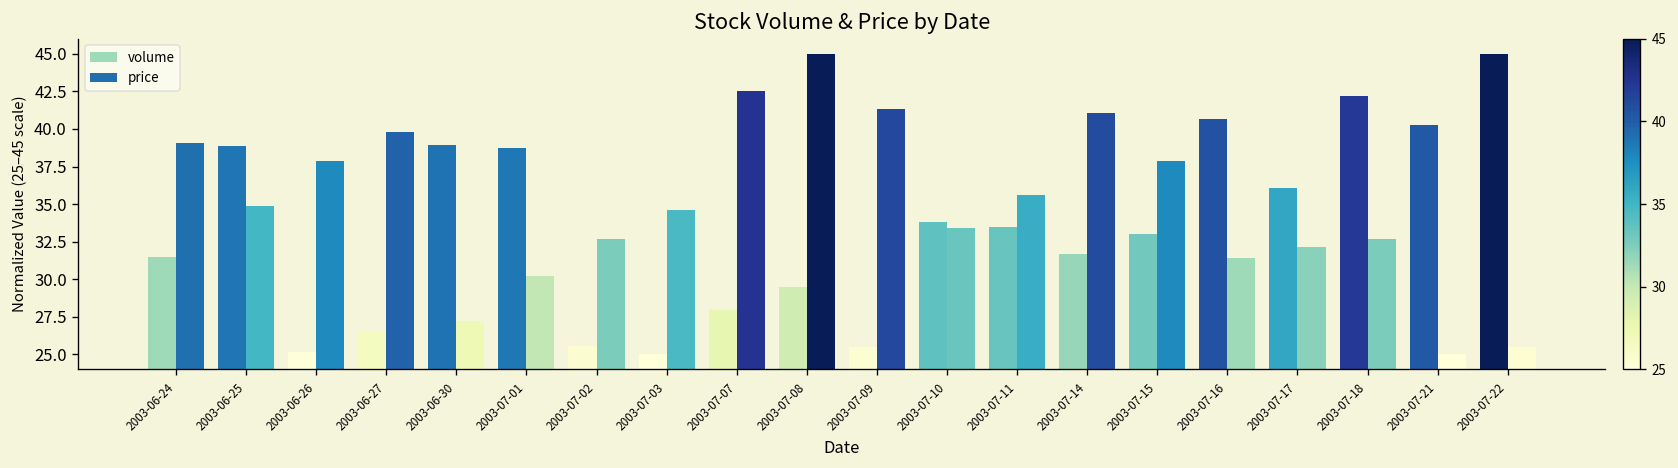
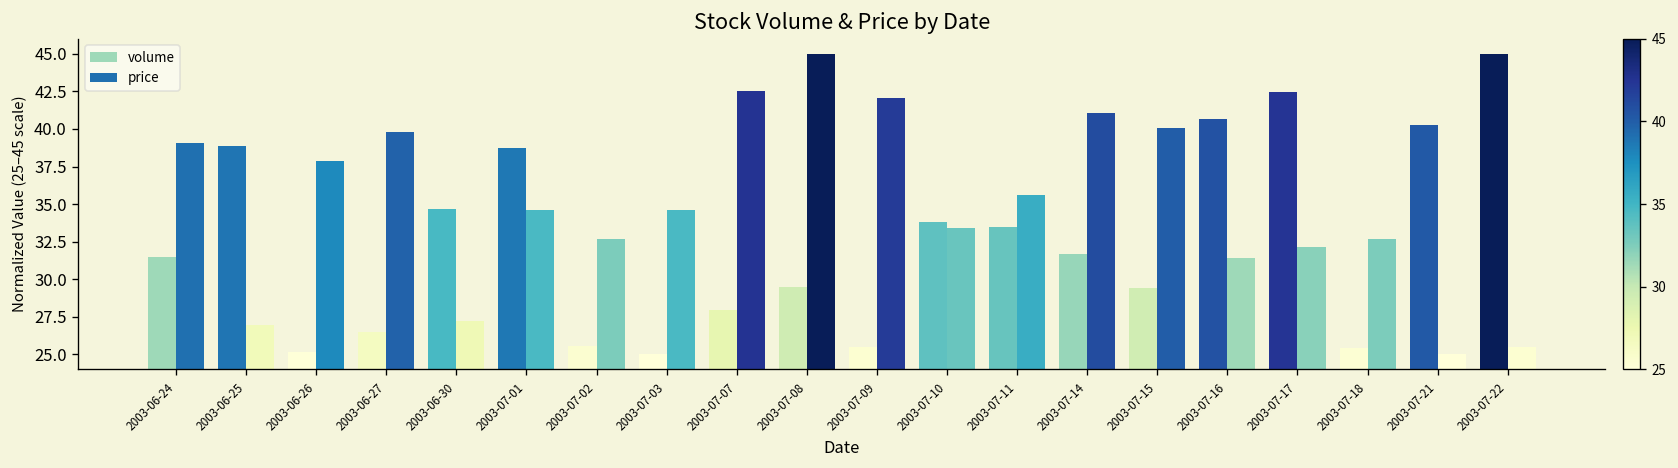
  {
    "volume": {
      "2003-06-24": 31.4,
      "2003-06-25": 38.9,
      "2003-06-26": 25.1,
      "2003-06-27": 26.5,
-     "2003-06-30": 38.9,
+     "2003-06-30": 34.7,
      "2003-07-01": 38.7,
      "2003-07-02": 25.5,
      "2003-07-03": 25.0,
      "2003-07-07": 27.9,
      "2003-07-08": 29.5,
      "2003-07-09": 25.5,
      "2003-07-10": 33.8,
      "2003-07-11": 33.5,
      "2003-07-14": 31.7,
-     "2003-07-15": 33.0,
+     "2003-07-15": 29.4,
      "2003-07-16": 40.7,
-     "2003-07-17": 36.1,
-     "2003-07-18": 42.2,
+     "2003-07-17": 42.5,
+     "2003-07-18": 25.4,
      "2003-07-21": 40.2,
      "2003-07-22": 45.0
    },
    "price": {
      "2003-06-24": 39.1,
-     "2003-06-25": 34.9,
+     "2003-06-25": 27.0,
      "2003-06-26": 37.8,
      "2003-06-27": 39.8,
      "2003-06-30": 27.2,
-     "2003-07-01": 30.2,
+     "2003-07-01": 34.6,
      "2003-07-02": 32.7,
      "2003-07-03": 34.6,
      "2003-07-07": 42.5,
      "2003-07-08": 45.0,
-     "2003-07-09": 41.3,
+     "2003-07-09": 42.0,
      "2003-07-10": 33.4,
      "2003-07-11": 35.6,
      "2003-07-14": 41.0,
-     "2003-07-15": 37.8,
+     "2003-07-15": 40.1,
      "2003-07-16": 31.4,
      "2003-07-17": 32.2,
      "2003-07-18": 32.7,
      "2003-07-21": 25.0,
      "2003-07-22": 25.5
    }
  }
